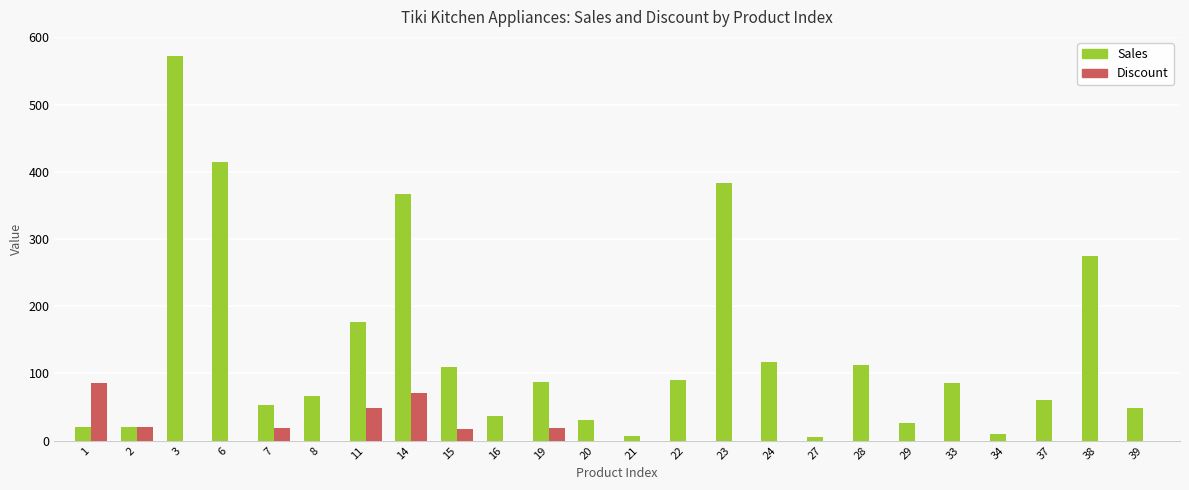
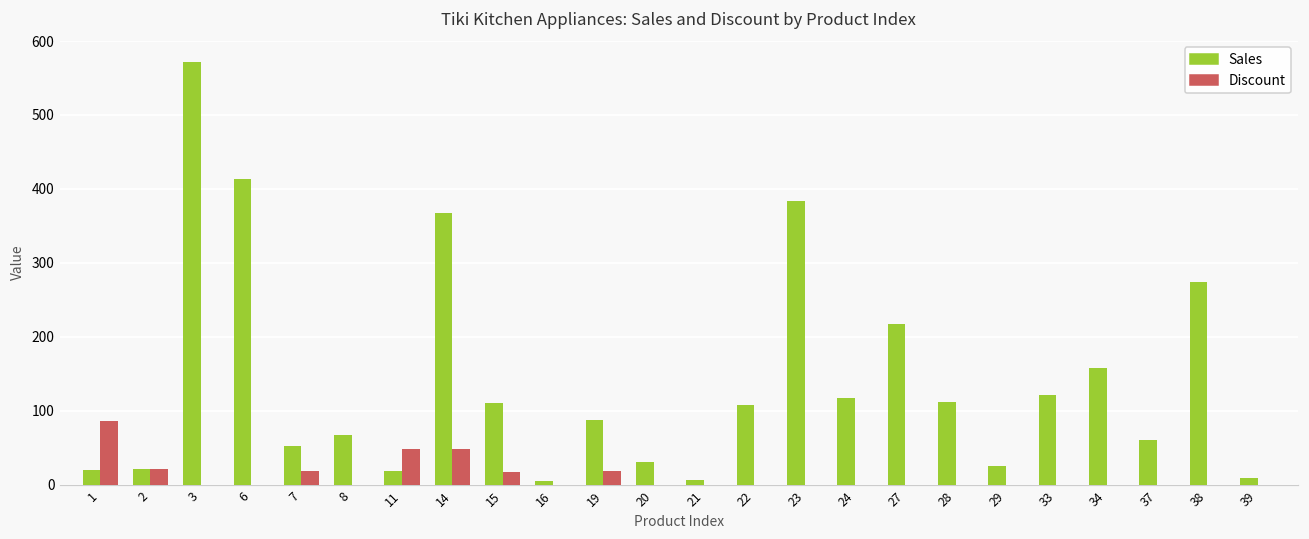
  {
    "Sales": {
      "1": 20,
      "2": 20,
      "3": 570,
      "6": 410,
      "7": 50,
      "8": 70,
-     "11": 180,
+     "11": 20,
      "14": 370,
      "15": 110,
-     "16": 40,
+     "16": 10,
      "19": 90,
      "20": 30,
      "21": 10,
-     "22": 90,
+     "22": 110,
      "23": 380,
      "24": 120,
-     "27": 10,
+     "27": 220,
      "28": 110,
      "29": 30,
-     "33": 90,
-     "34": 10,
+     "33": 120,
+     "34": 160,
      "37": 60,
      "38": 270,
-     "39": 50
+     "39": 10
    },
    "Discount": {
      "1": 90,
      "2": 20,
      "3": 0,
      "6": 0,
      "7": 20,
      "8": 0,
      "11": 50,
-     "14": 70,
+     "14": 50,
      "15": 20,
      "16": 0,
      "19": 20,
      "20": 0,
      "21": 0,
      "22": 0,
      "23": 0,
      "24": 0,
      "27": 0,
      "28": 0,
      "29": 0,
      "33": 0,
      "34": 0,
      "37": 0,
      "38": 0,
      "39": 0
    }
  }
